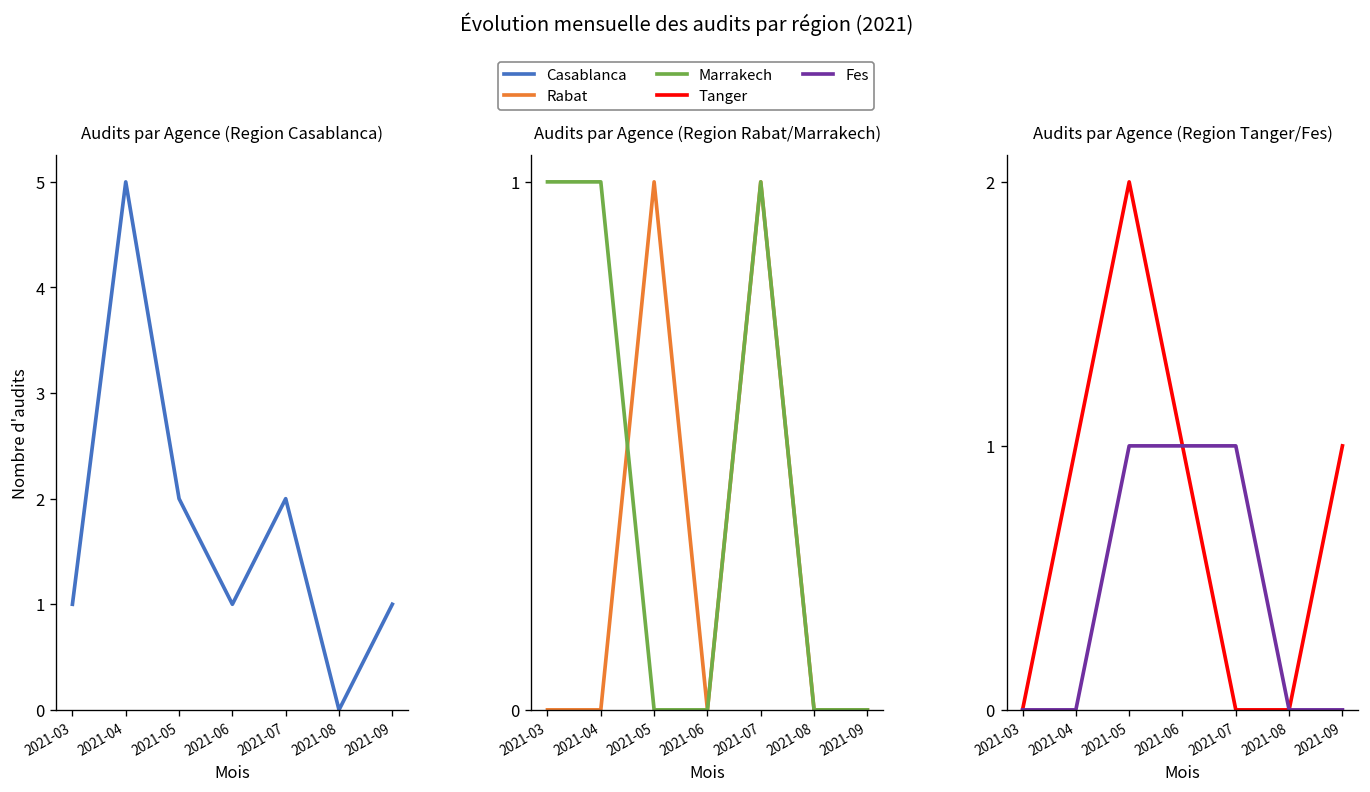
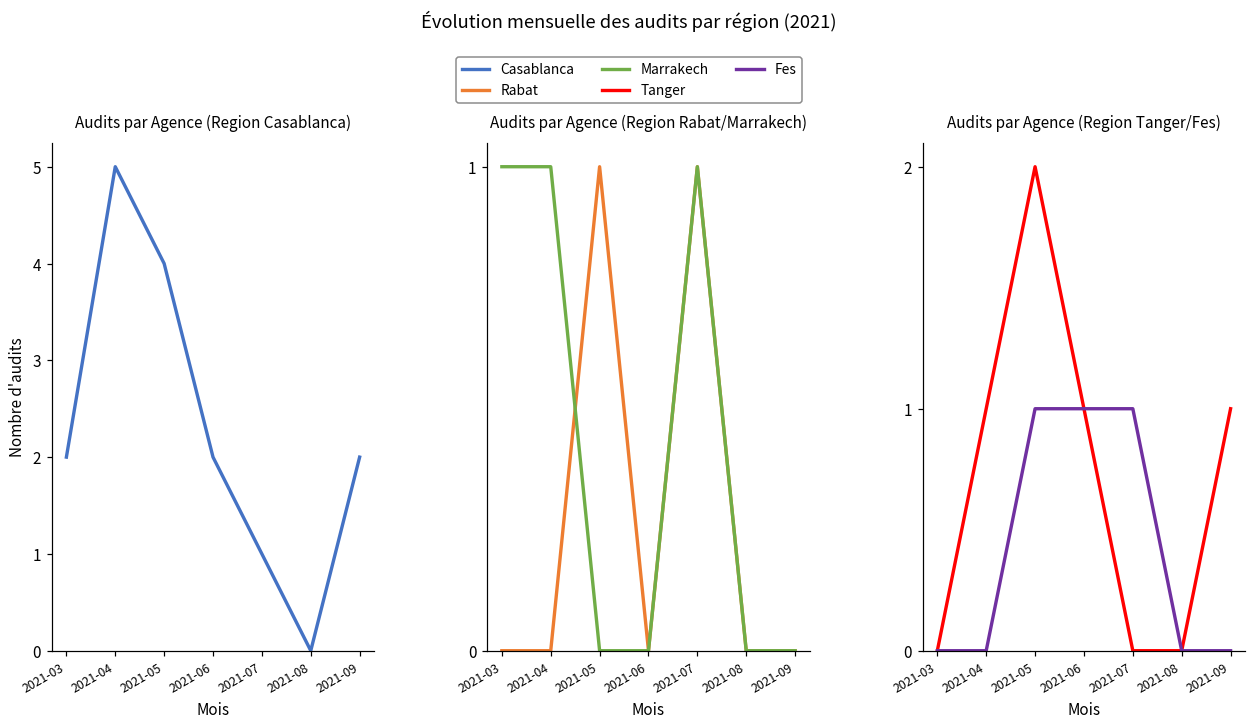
  {
    "Audits par Agence (Region Casablanca)": {
-     "2021-03": 1,
+     "2021-03": 2,
      "2021-04": 5,
-     "2021-05": 2,
-     "2021-06": 1,
-     "2021-07": 2,
+     "2021-05": 4,
+     "2021-06": 2,
+     "2021-07": 1,
      "2021-08": 0,
-     "2021-09": 1
+     "2021-09": 2
    },
    "Audits par Agence (Region Rabat/Marrakech)": {
      "Rabat": {
        "2021-03": 0.00,
        "2021-04": 0.00,
        "2021-05": 1.00
      },
      "Marrakech": {
        "2021-03": 1.00,
        "2021-04": 1.00,
        "2021-05": 0.00
      }
    },
    "Audits par Agence (Region Tanger/Fes)": {
      "Tanger": {
        "2021-04": 1.00,
        "2021-05": 2.00,
        "2021-07": 0.00,
        "2021-09": 1.00
      },
      "Fes": {
        "2021-04": 0.00,
        "2021-05": 1.00,
        "2021-07": 1.00,
        "2021-09": 0.00
      }
    }
  }
